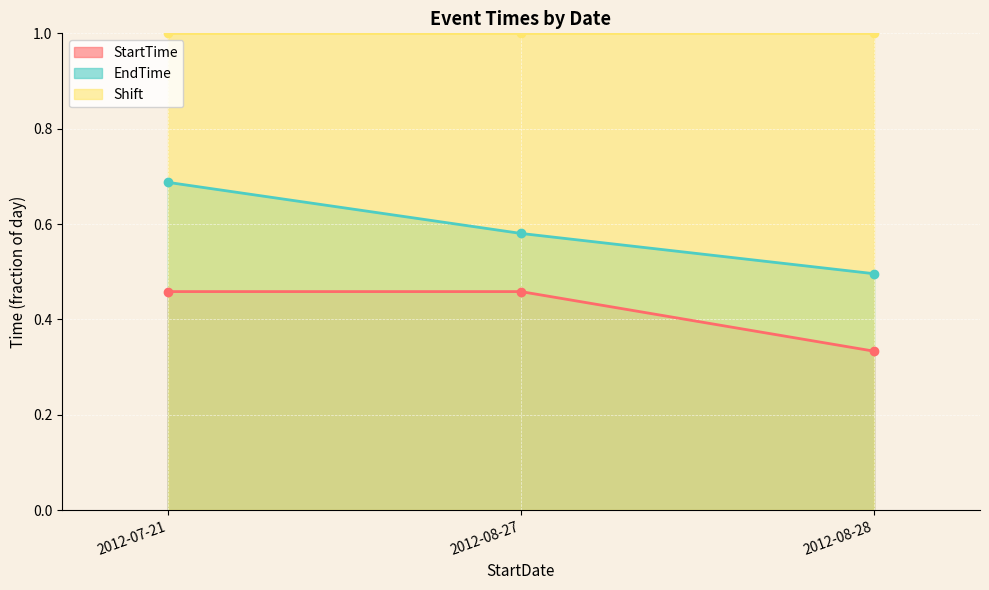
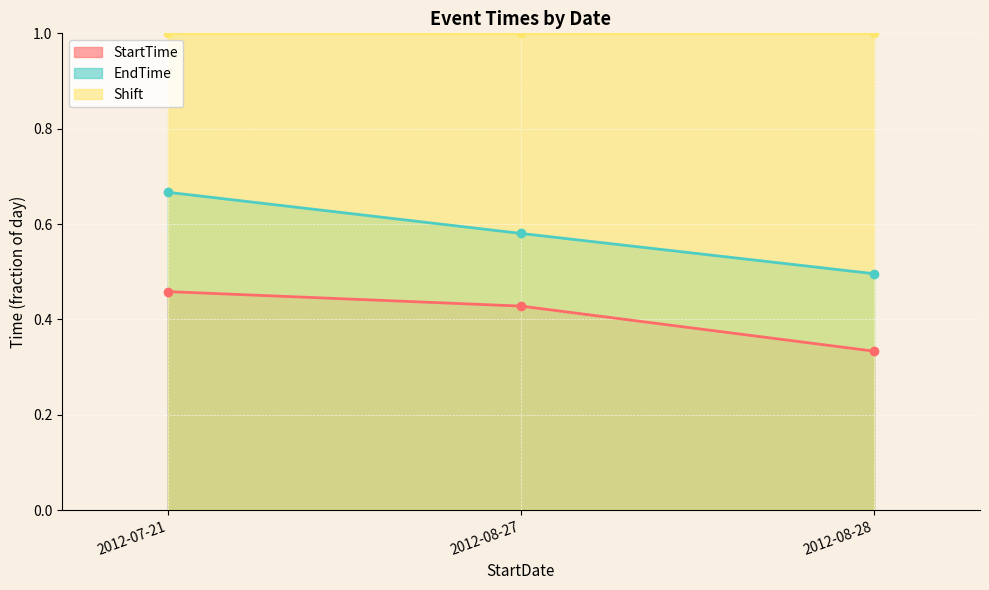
  {
    "StartTime": {
      "2012-07-21": 0.46,
-     "2012-08-27": 0.46,
+     "2012-08-27": 0.43,
      "2012-08-28": 0.33
    },
    "EndTime": {
-     "2012-07-21": 0.69,
+     "2012-07-21": 0.67,
      "2012-08-27": 0.58,
      "2012-08-28": 0.50
    },
    "Shift": {
      "2012-07-21": 1.00,
      "2012-08-27": 1.00,
      "2012-08-28": 1.00
    }
  }
